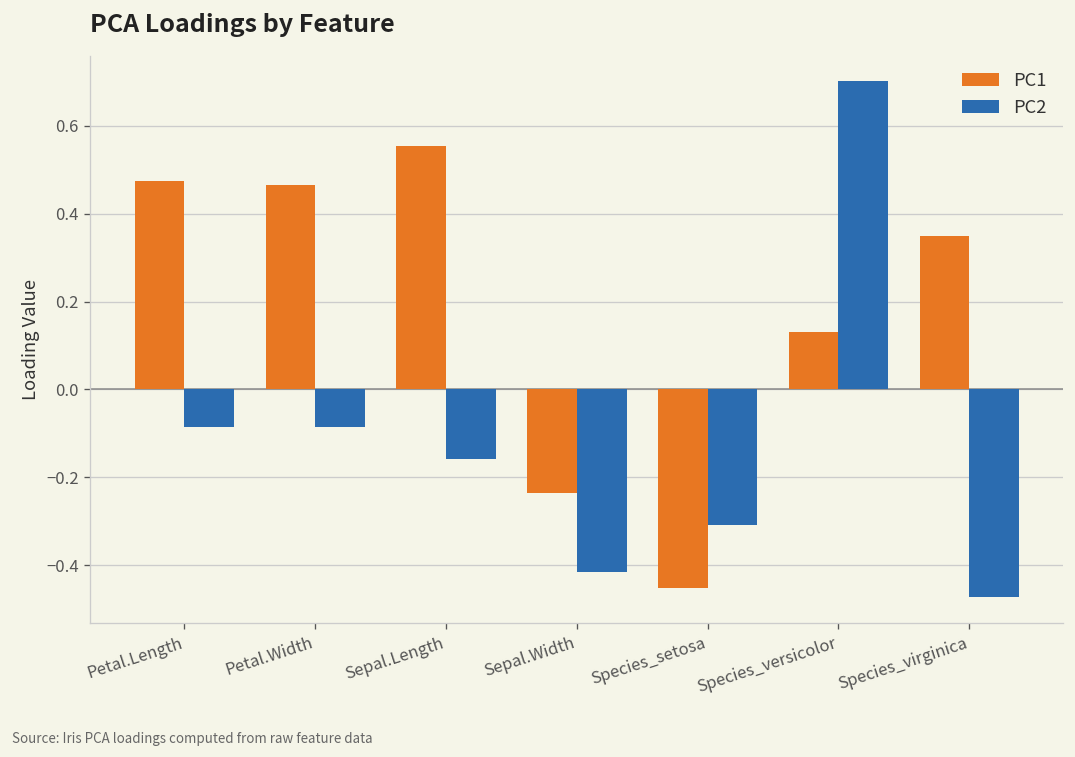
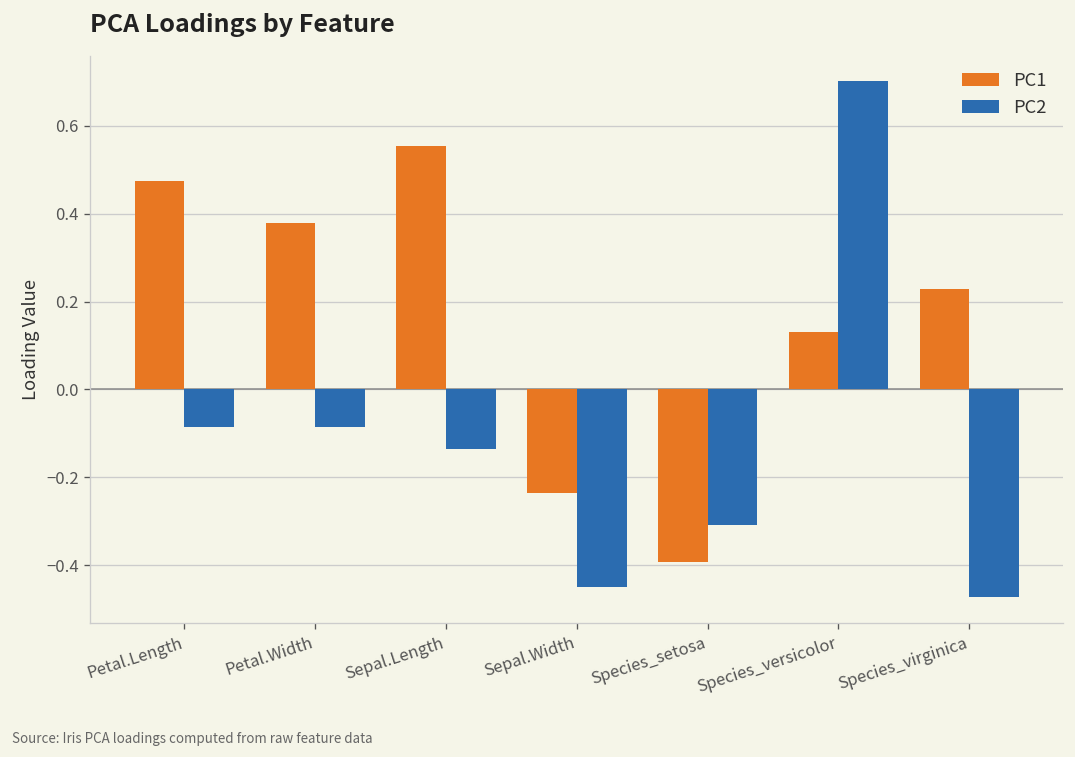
  {
    "PC1": {
      "Petal.Length": 0.48,
-     "Petal.Width": 0.46,
+     "Petal.Width": 0.38,
      "Sepal.Length": 0.55,
      "Sepal.Width": -0.24,
-     "Species_setosa": -0.45,
+     "Species_setosa": -0.39,
      "Species_versicolor": 0.13,
-     "Species_virginica": 0.35
+     "Species_virginica": 0.23
    },
    "PC2": {
      "Petal.Length": -0.08,
      "Petal.Width": -0.09,
-     "Sepal.Length": -0.16,
-     "Sepal.Width": -0.41,
+     "Sepal.Length": -0.13,
+     "Sepal.Width": -0.45,
      "Species_setosa": -0.31,
      "Species_versicolor": 0.70,
      "Species_virginica": -0.47
    }
  }
